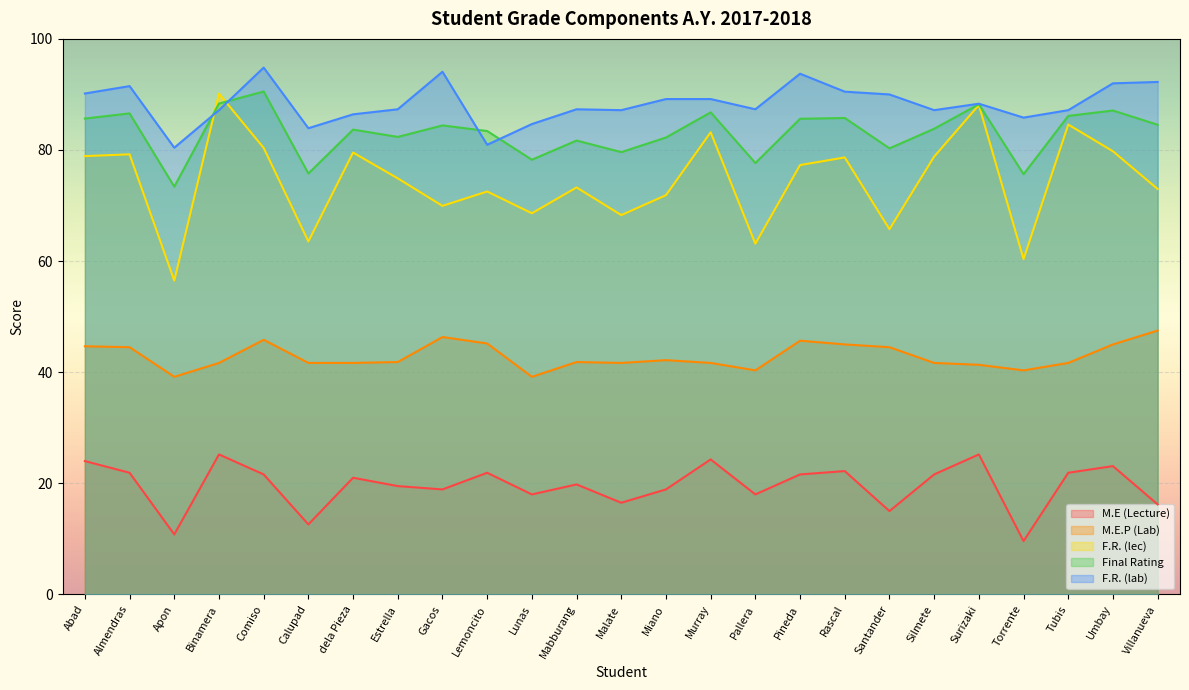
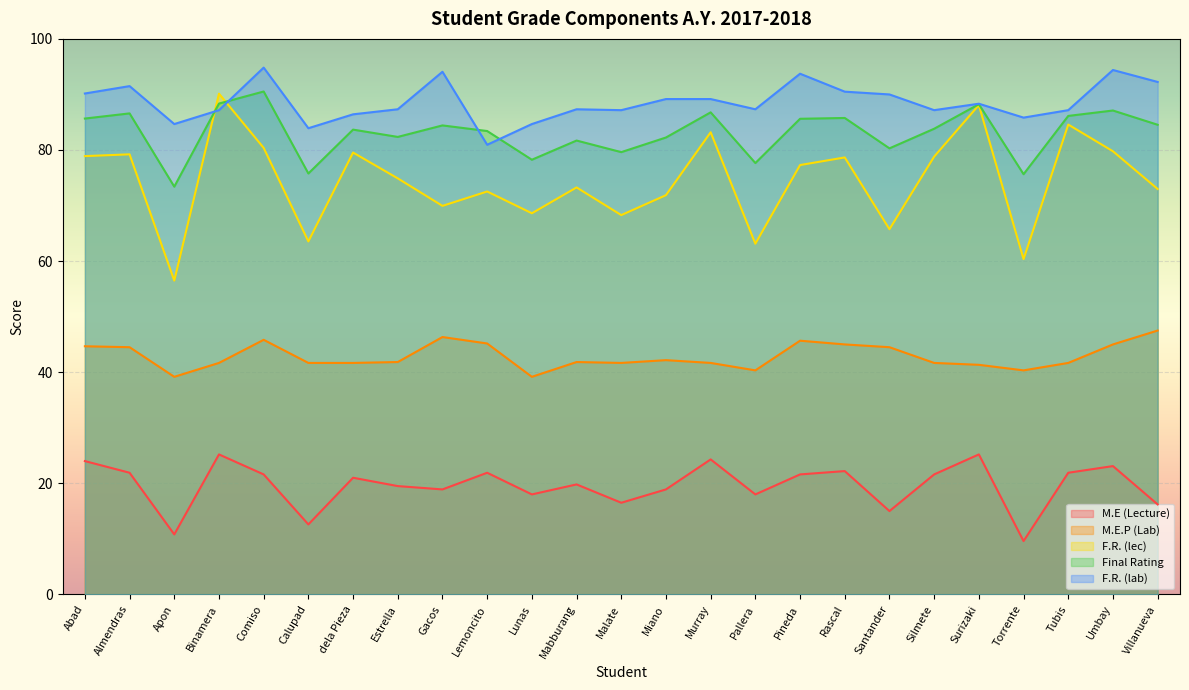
  {
    "Final Rating": {
      "Abad": 86,
      "Almendras": 87,
      "Apon": 73,
      "Binamera": 88,
      "Comiso": 91,
      "Calupad": 76,
      "dela Pieza": 84,
      "Estrella": 82,
      "Gacos": 84,
      "Lemoncito": 83,
      "Lunas": 78,
      "Mabburang": 82,
      "Malate": 80,
      "Miano": 82,
      "Murray": 87,
      "Pallera": 78,
      "Pineda": 86,
      "Rascal": 86,
      "Santander": 80,
      "Silmete": 84,
      "Torrente": 76,
      "Tubis": 86,
      "Umbay": 87,
      "Villanueva": 85
    },
    "F.R. (lab)": {
      "Abad": 90,
      "Almendras": 92,
-     "Apon": 80,
+     "Apon": 85,
      "Binamera": 87,
      "Comiso": 95,
      "Calupad": 84,
      "dela Pieza": 86,
      "Estrella": 87,
      "Gacos": 94,
      "Lemoncito": 81,
      "Lunas": 85,
      "Mabburang": 87,
      "Malate": 87,
      "Miano": 89,
      "Murray": 89,
      "Pallera": 87,
      "Pineda": 94,
      "Rascal": 91,
      "Santander": 90,
      "Silmete": 87,
      "Torrente": 86,
      "Tubis": 87,
-     "Umbay": 92,
+     "Umbay": 94,
      "Villanueva": 92
    }
  }
